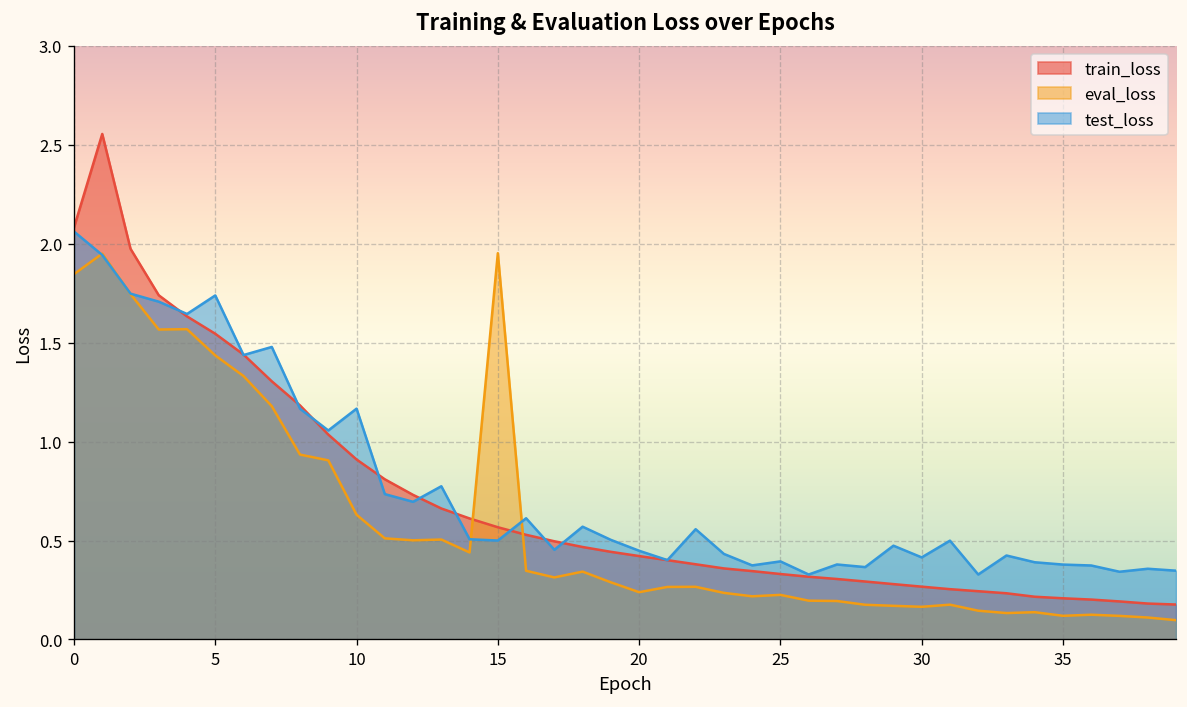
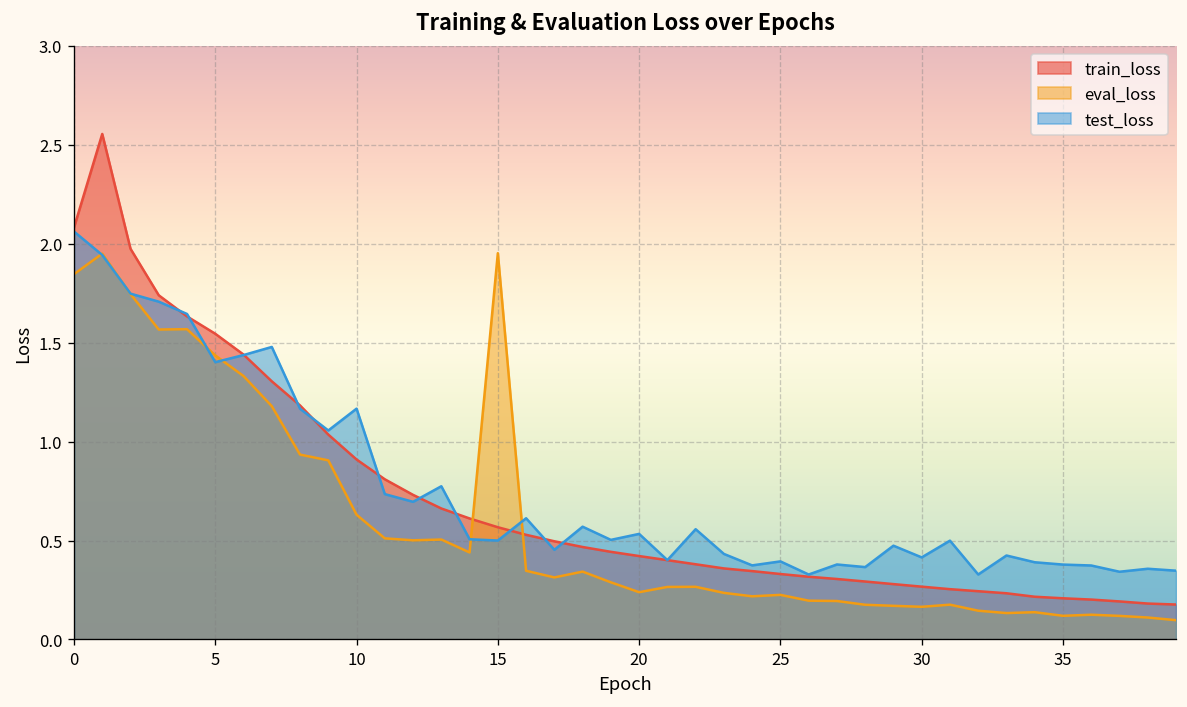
  {
    "train_loss": {
      "0": 2.08,
      "5": 1.54,
      "10": 0.91,
      "15": 0.57,
      "20": 0.42,
      "25": 0.33,
      "30": 0.27,
      "35": 0.21
    },
    "eval_loss": {
      "0": 1.85,
      "5": 1.44,
      "10": 0.63,
      "15": 1.95,
      "20": 0.24,
      "25": 0.23,
      "30": 0.17,
      "35": 0.12
    },
    "test_loss": {
      "0": 2.06,
-     "5": 1.74,
+     "5": 1.40,
      "10": 1.17,
      "15": 0.50,
-     "20": 0.45,
+     "20": 0.53,
      "25": 0.39,
      "30": 0.41,
      "35": 0.38
    }
  }
